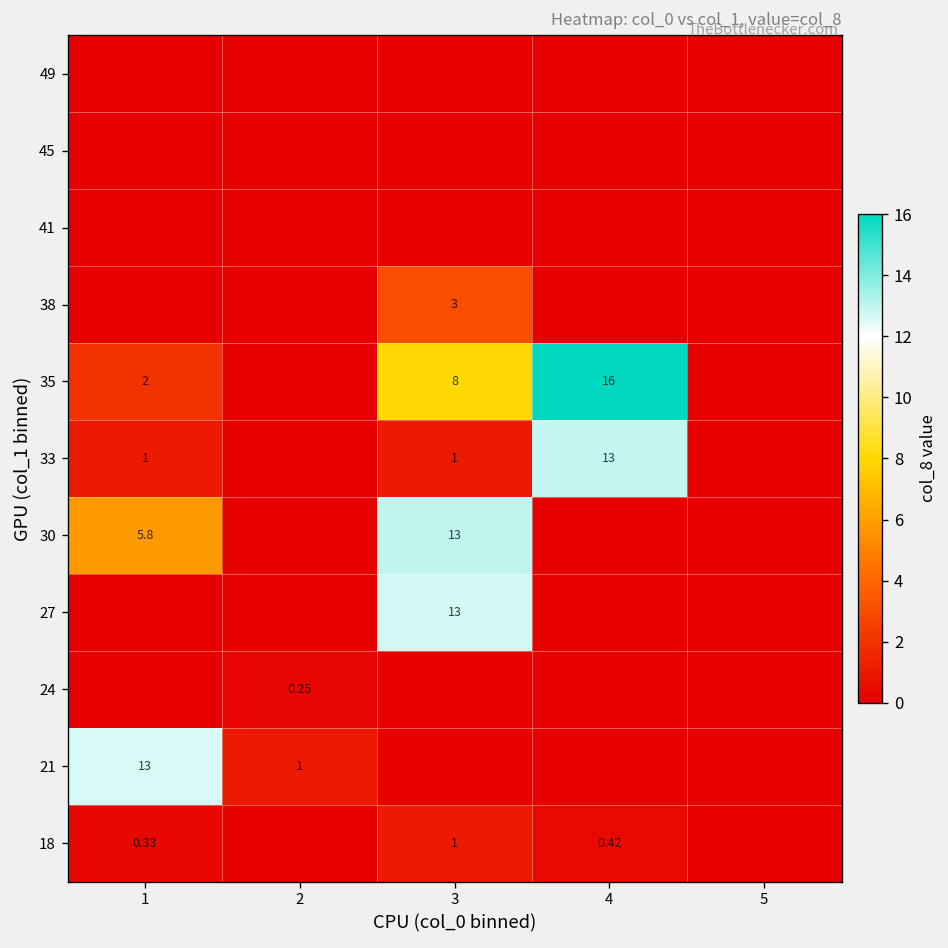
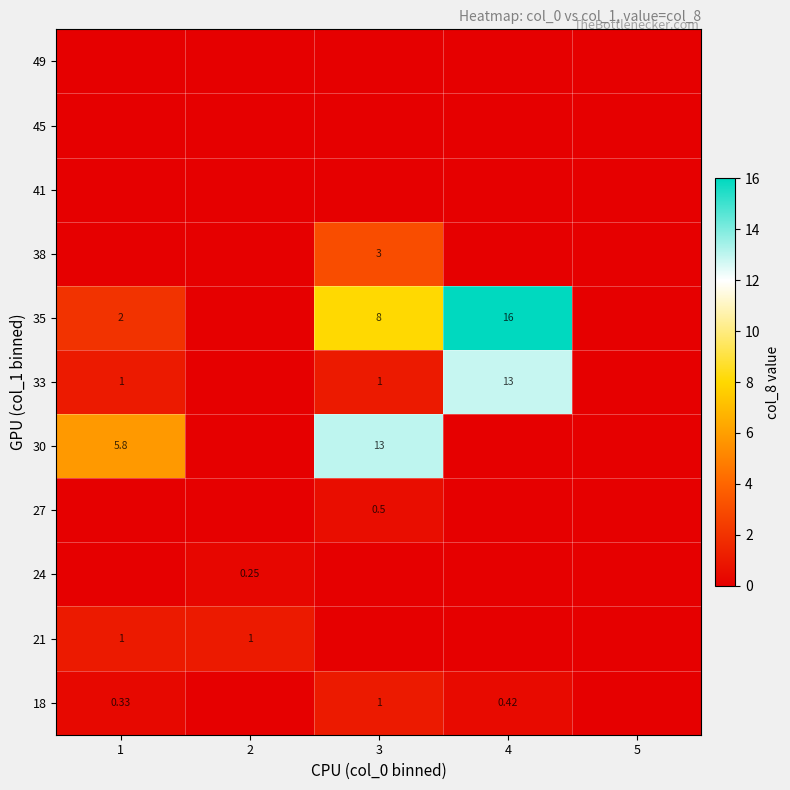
  {
    "38": {
      "3": 3
    },
    "35": {
      "1": 2,
      "3": 8,
      "4": 16
    },
    "33": {
      "1": 1,
      "3": 1,
      "4": 13
    },
    "30": {
      "1": 5.8,
      "3": 13
    },
    "27": {
-     "3": 13
+     "3": 0.5
    },
    "24": {
      "2": 0.25
    },
    "21": {
-     "1": 13,
+     "1": 1,
      "2": 1
    },
    "18": {
      "1": 0.33,
      "3": 1,
      "4": 0.42
    }
  }
